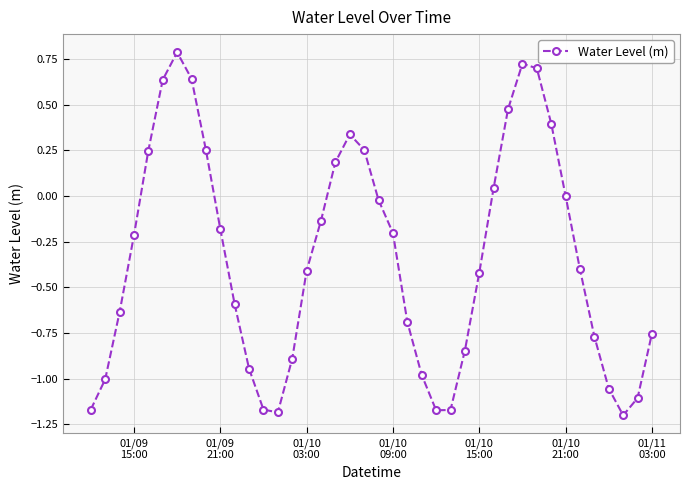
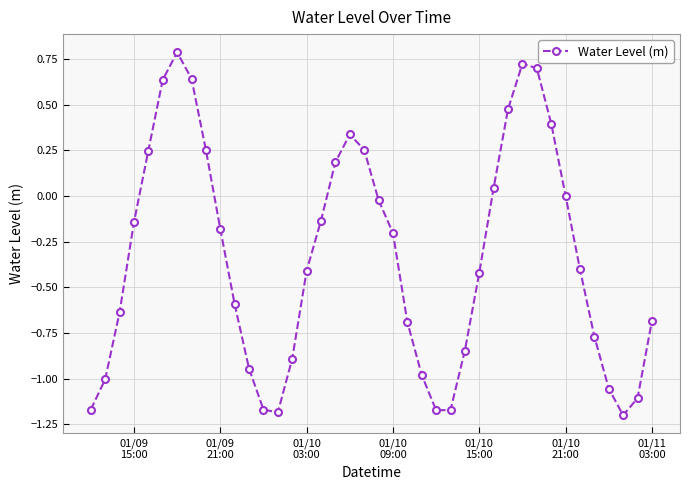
  {
-   "01/09 15:00": -0.22,
+   "01/09 15:00": -0.14,
    "01/09 21:00": -0.18,
    "01/10 03:00": -0.41,
    "01/10 09:00": -0.20,
    "01/10 15:00": -0.42,
    "01/10 21:00": 0.00,
-   "01/11 03:00": -0.75
+   "01/11 03:00": -0.68
  }
